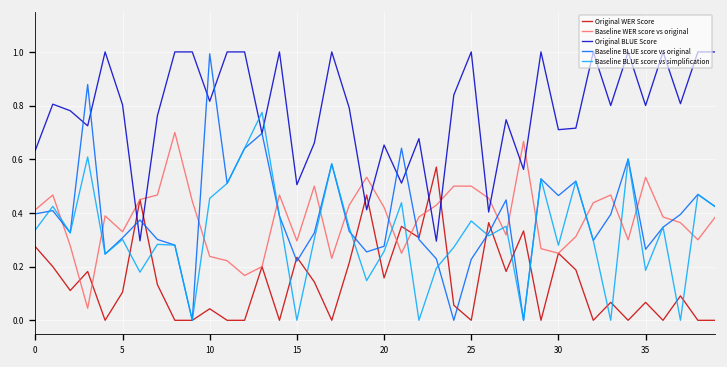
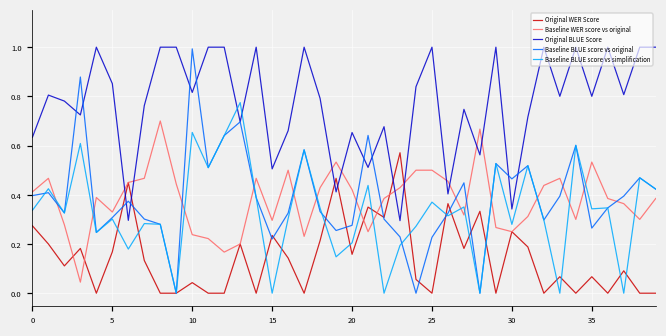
  {
    "Original WER Score": {
      "0": 0.27,
-     "5": 0.11,
+     "5": 0.17,
      "10": 0.04,
      "15": 0.24,
      "20": 0.16,
      "25": 0.00,
      "35": 0.07
    },
    "Baseline WER score vs original": {
      "0": 0.41,
      "5": 0.33,
      "10": 0.24,
      "15": 0.30,
      "20": 0.42,
      "25": 0.50,
      "35": 0.53
    },
    "Original BLUE Score": {
      "0": 0.63,
-     "5": 0.80,
+     "5": 0.85,
      "10": 0.82,
      "15": 0.51,
      "20": 0.65,
      "25": 1.00,
-     "30": 0.71,
+     "30": 0.34,
      "35": 0.80
    },
    "Baseline BLUE score vs original": {
      "0": 0.40,
      "10": 0.99,
      "15": 0.22,
      "20": 0.28,
      "25": 0.23,
      "30": 0.46,
      "35": 0.26
    },
    "Baseline BLUE score vs simplification": {
      "0": 0.34,
-     "10": 0.45,
+     "10": 0.65,
      "15": 0.00,
-     "20": 0.26,
+     "20": 0.20,
      "25": 0.37,
      "30": 0.28,
-     "35": 0.19
+     "35": 0.34
    }
  }
